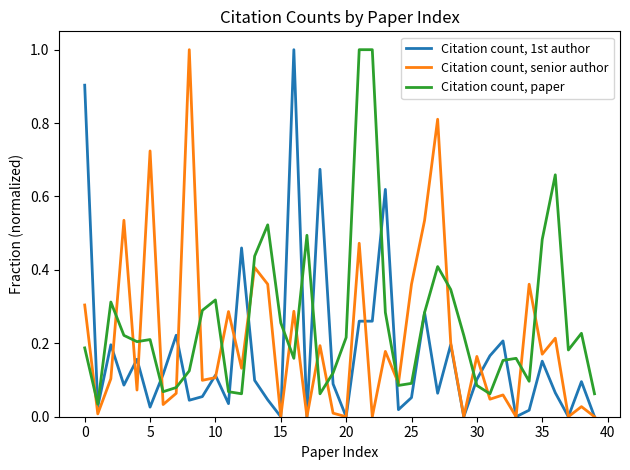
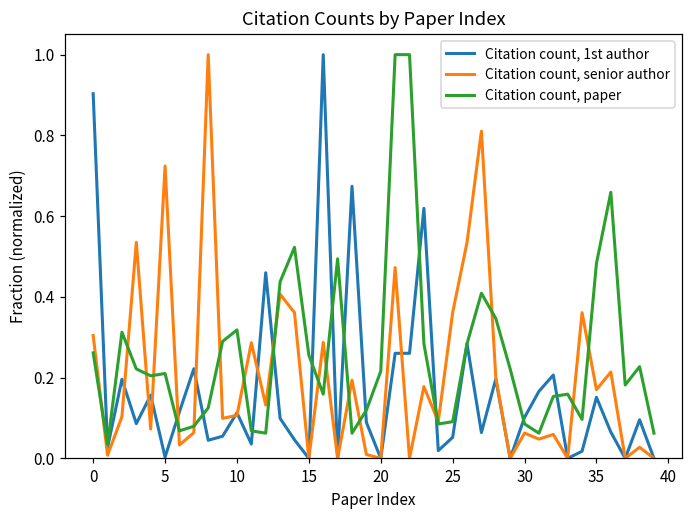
  {
    "Citation count, 1st author": {
      "0": 0.90,
-     "5": 0.03,
+     "5": 0.00,
      "25": 0.05,
      "30": 0.10,
      "35": 0.15
    },
    "Citation count, senior author": {
      "0": 0.30,
      "5": 0.72,
      "25": 0.36,
-     "30": 0.16,
+     "30": 0.06,
      "35": 0.17
    },
    "Citation count, paper": {
-     "0": 0.19,
+     "0": 0.26,
      "5": 0.21,
      "10": 0.32,
      "15": 0.26,
      "20": 0.22,
      "25": 0.09,
      "30": 0.09,
      "35": 0.48
    }
  }
